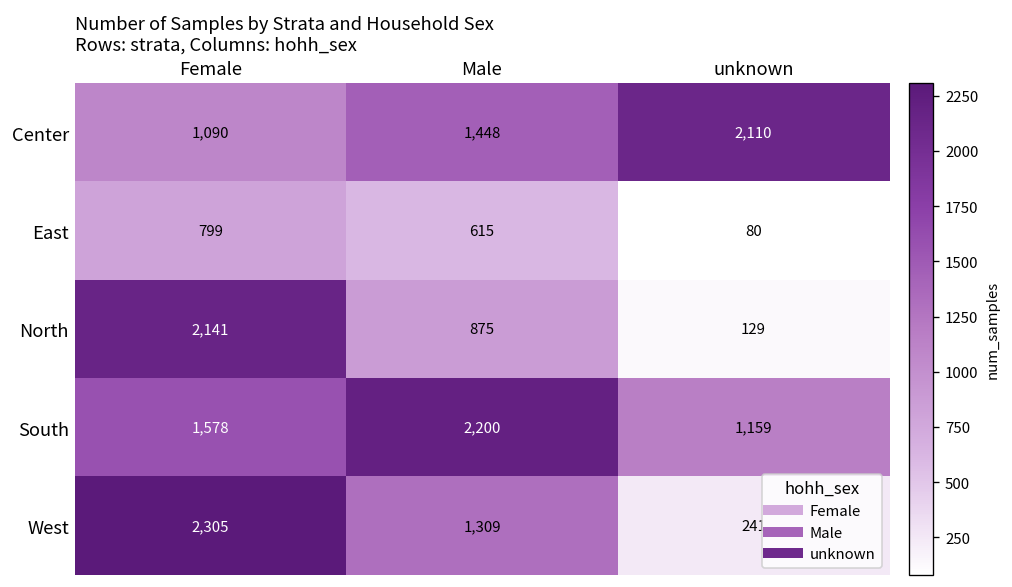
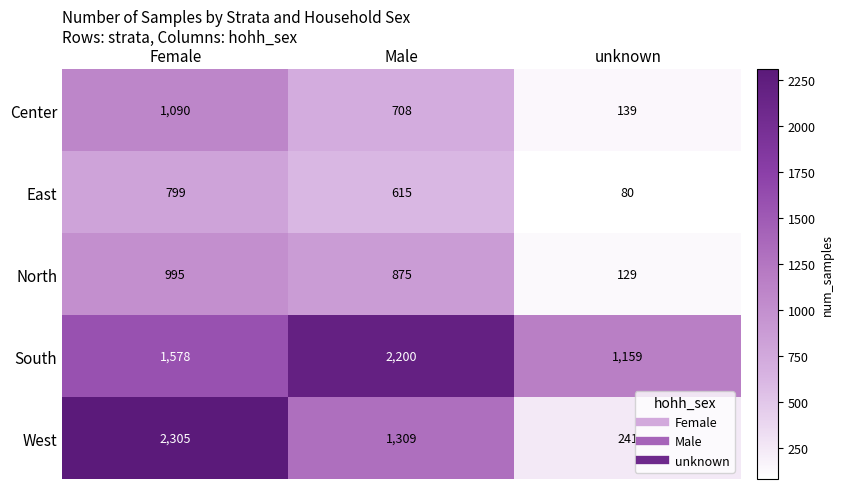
  {
    "Center": {
      "Female": "1,090",
-     "Male": "1,448",
-     "unknown": "2,110"
+     "Male": "708",
+     "unknown": "139"
    },
    "East": {
      "Female": "799",
      "Male": "615",
      "unknown": "80"
    },
    "North": {
-     "Female": "2,141",
+     "Female": "995",
      "Male": "875",
      "unknown": "129"
    },
    "South": {
      "Female": "1,578",
      "Male": "2,200",
      "unknown": "1,159"
    },
    "West": {
      "Female": "2,305",
      "Male": "1,309"
    }
  }
